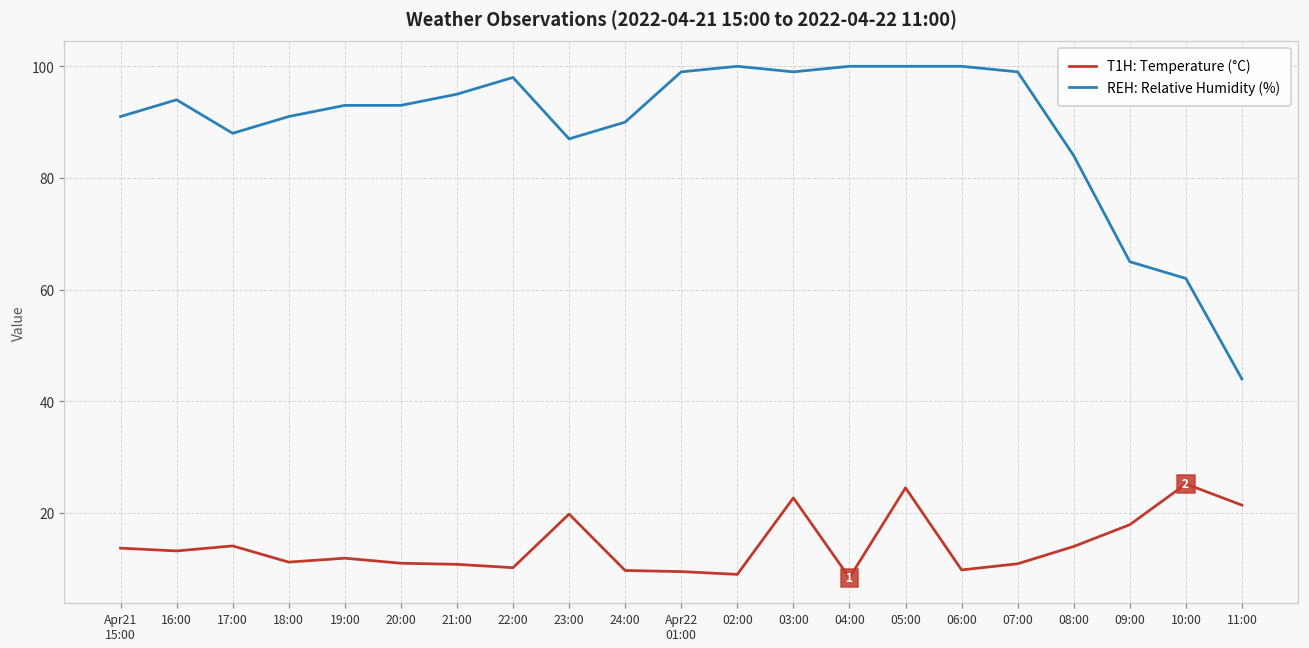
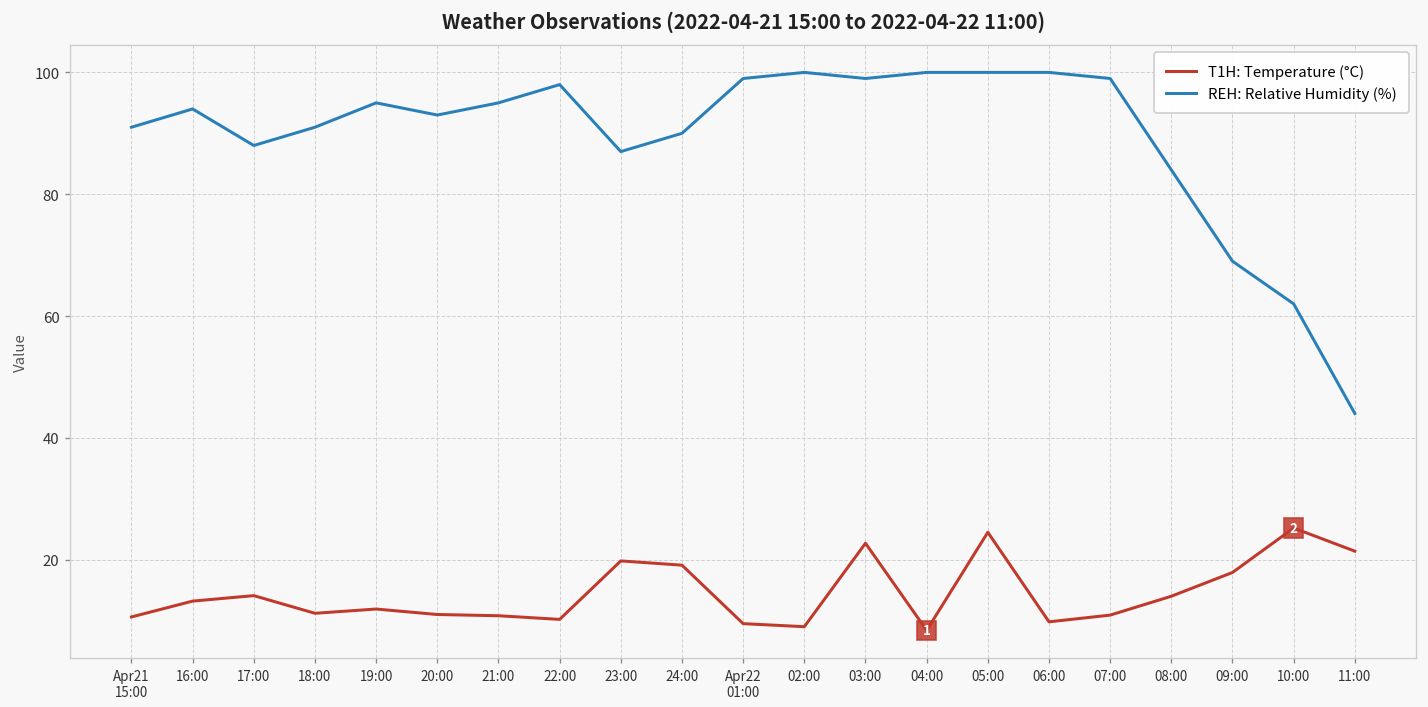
  {
    "T1H: Temperature (°C)": {
-     "Apr21 15:00": 14,
+     "Apr21 15:00": 11,
      "16:00": 13,
      "17:00": 14,
      "18:00": 11,
      "19:00": 12,
      "20:00": 11,
      "21:00": 11,
      "22:00": 10,
      "23:00": 20,
-     "24:00": 10,
+     "24:00": 19,
      "Apr22 01:00": 10,
      "02:00": 9,
      "03:00": 23,
      "05:00": 25,
      "06:00": 10,
      "07:00": 11,
      "08:00": 14,
      "09:00": 18,
      "11:00": 21
    },
    "REH: Relative Humidity (%)": {
      "Apr21 15:00": 91,
      "16:00": 94,
      "17:00": 88,
      "18:00": 91,
-     "19:00": 93,
+     "19:00": 95,
      "20:00": 93,
      "21:00": 95,
      "22:00": 98,
      "23:00": 87,
      "24:00": 90,
      "Apr22 01:00": 99,
      "02:00": 100,
      "03:00": 99,
      "04:00": 100,
      "05:00": 100,
      "06:00": 100,
      "07:00": 99,
      "08:00": 84,
-     "09:00": 65,
+     "09:00": 69,
      "10:00": 62,
      "11:00": 44
    }
  }
